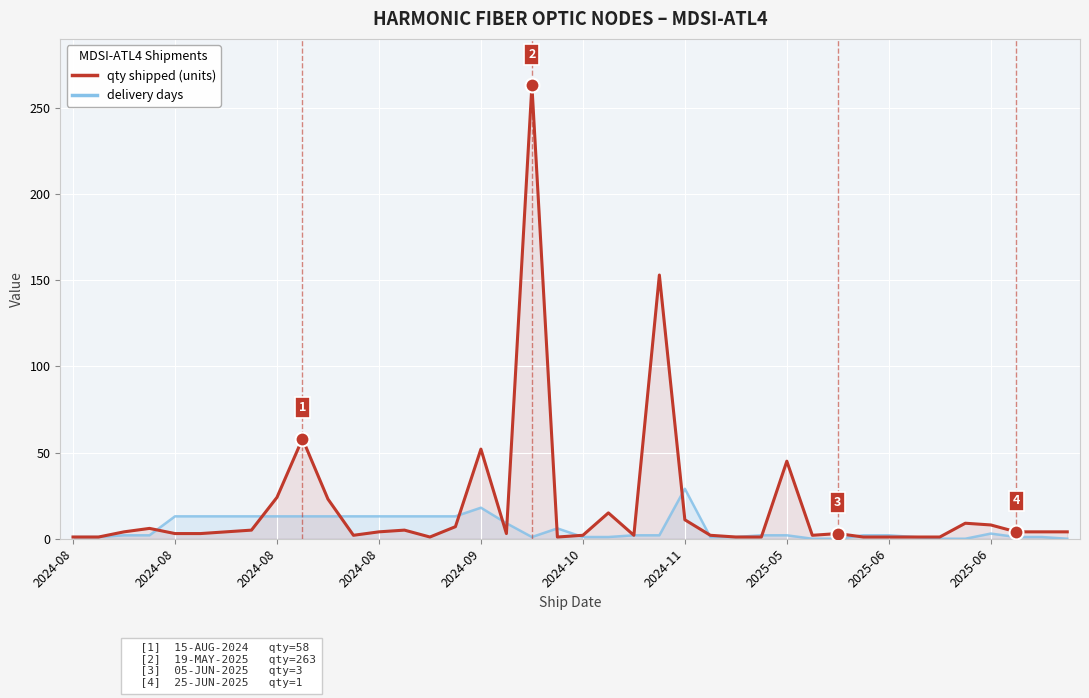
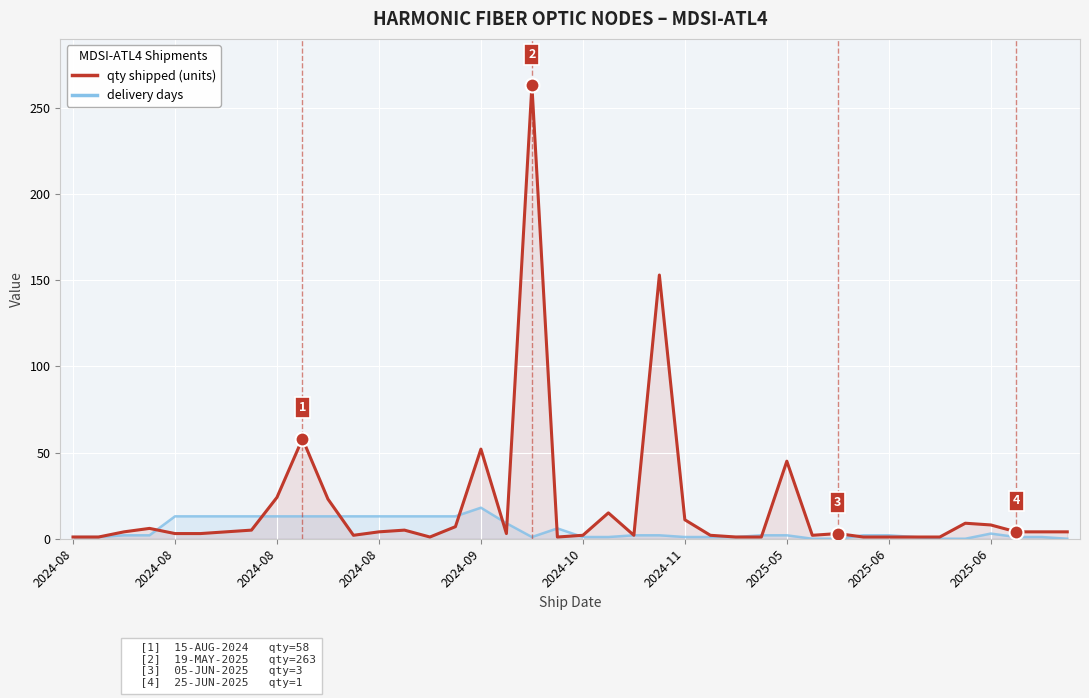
  {
    "delivery days": {
      "2024-09": 18,
-     "2024-11": 29,
+     "2024-11": 1,
      "2025-05": 2
    }
  }
